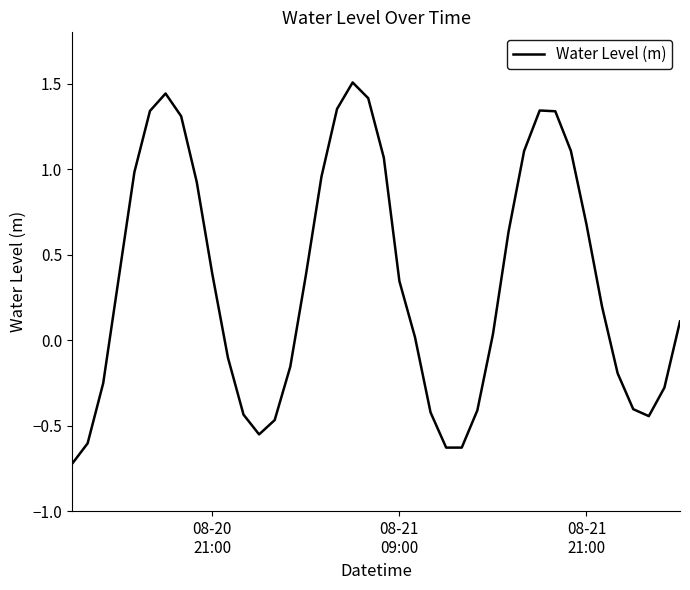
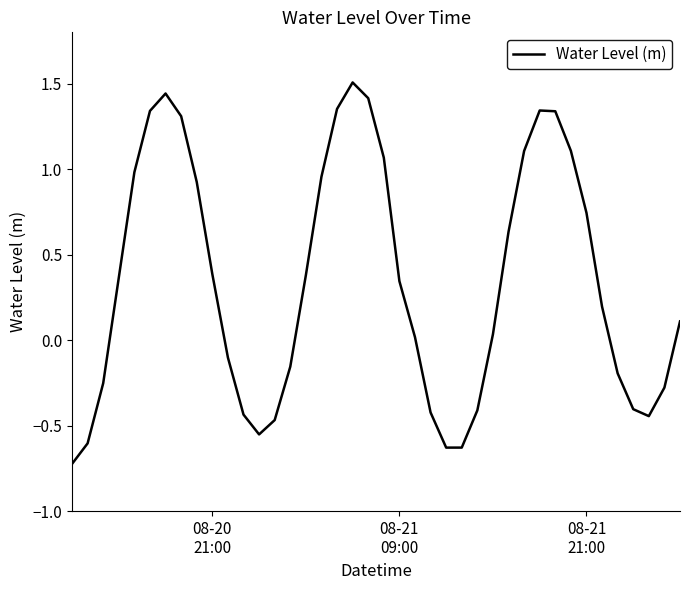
  {
    "08-20 21:00": 0.39,
    "08-21 09:00": 0.34,
-   "08-21 21:00": 0.68
+   "08-21 21:00": 0.74
  }
